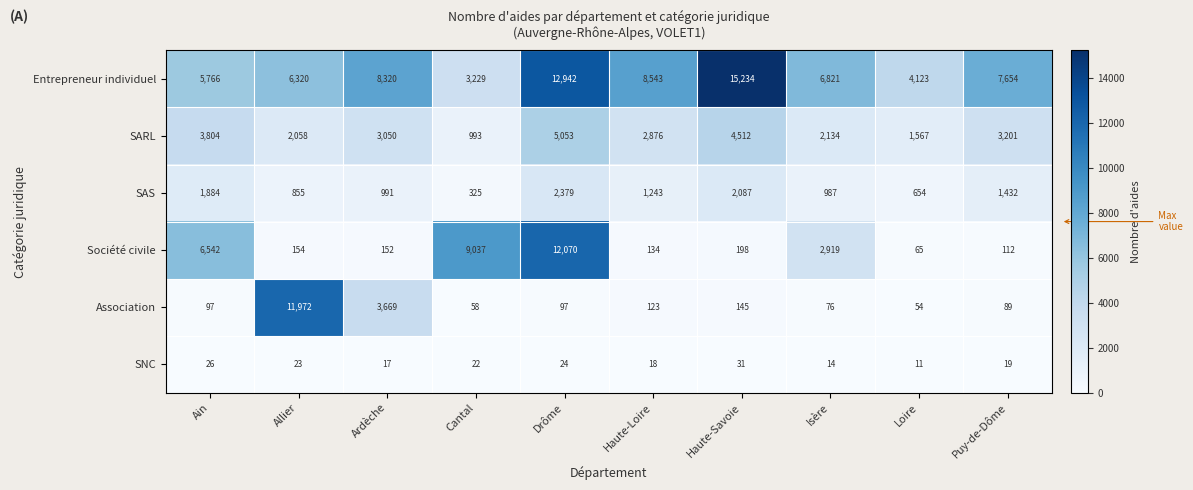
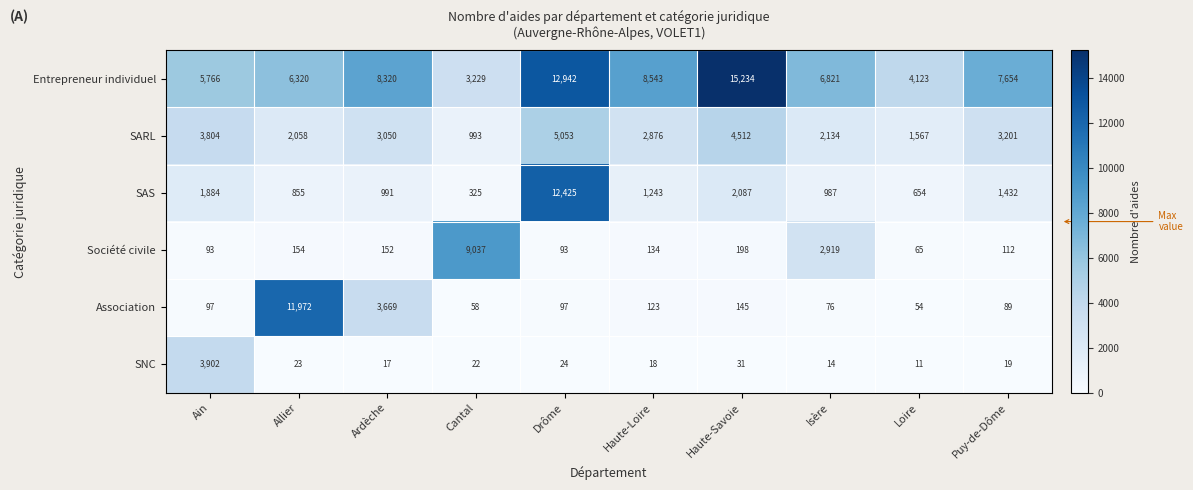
  {
    "Entrepreneur individuel": {
      "Ain": "5,766",
      "Allier": "6,320",
      "Ardèche": "8,320",
      "Cantal": "3,229",
      "Drôme": "12,942",
      "Haute-Loire": "8,543",
      "Haute-Savoie": "15,234",
      "Isère": "6,821",
      "Loire": "4,123",
      "Puy-de-Dôme": "7,654"
    },
    "SARL": {
      "Ain": "3,804",
      "Allier": "2,058",
      "Ardèche": "3,050",
      "Cantal": "993",
      "Drôme": "5,053",
      "Haute-Loire": "2,876",
      "Haute-Savoie": "4,512",
      "Isère": "2,134",
      "Loire": "1,567",
      "Puy-de-Dôme": "3,201"
    },
    "SAS": {
      "Ain": "1,884",
      "Allier": "855",
      "Ardèche": "991",
      "Cantal": "325",
-     "Drôme": "2,379",
+     "Drôme": "12,425",
      "Haute-Loire": "1,243",
      "Haute-Savoie": "2,087",
      "Isère": "987",
      "Loire": "654",
      "Puy-de-Dôme": "1,432"
    },
    "Société civile": {
-     "Ain": "6,542",
+     "Ain": "93",
      "Allier": "154",
      "Ardèche": "152",
      "Cantal": "9,037",
-     "Drôme": "12,070",
+     "Drôme": "93",
      "Haute-Loire": "134",
      "Haute-Savoie": "198",
      "Isère": "2,919",
      "Loire": "65",
      "Puy-de-Dôme": "112"
    },
    "Association": {
      "Ain": "97",
      "Allier": "11,972",
      "Ardèche": "3,669",
      "Cantal": "58",
      "Drôme": "97",
      "Haute-Loire": "123",
      "Haute-Savoie": "145",
      "Isère": "76",
      "Loire": "54",
      "Puy-de-Dôme": "89"
    },
    "SNC": {
-     "Ain": "26",
+     "Ain": "3,902",
      "Allier": "23",
      "Ardèche": "17",
      "Cantal": "22",
      "Drôme": "24",
      "Haute-Loire": "18",
      "Haute-Savoie": "31",
      "Isère": "14",
      "Loire": "11",
      "Puy-de-Dôme": "19"
    }
  }
